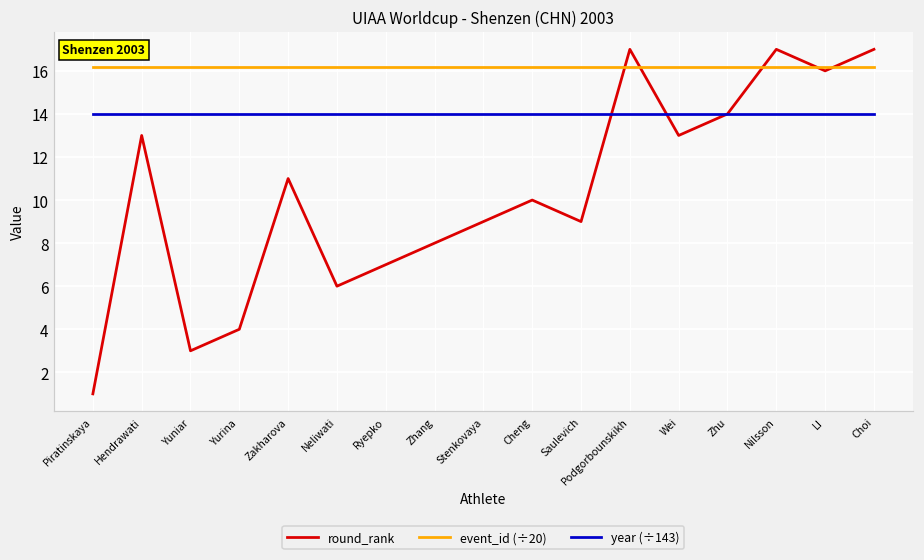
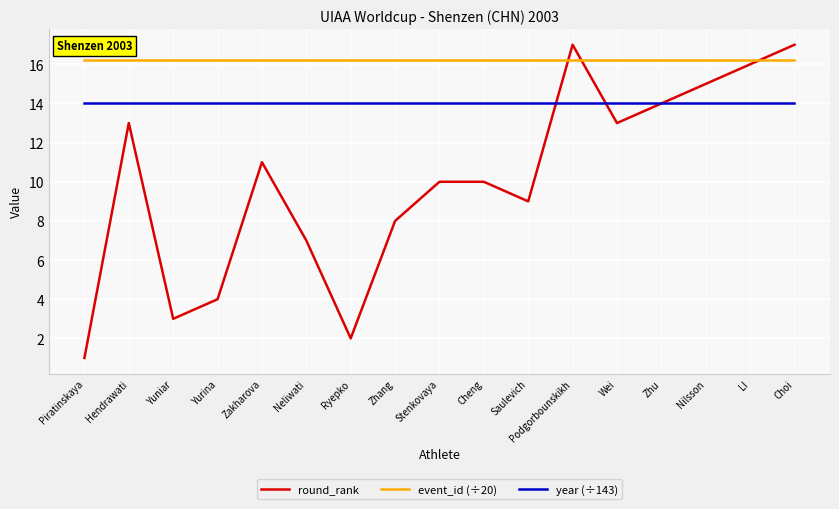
  {
    "round_rank": {
      "Piratinskaya": 1,
      "Hendrawati": 13,
      "Yuniar": 3,
      "Yurina": 4,
      "Zakharova": 11,
-     "Neliwati": 6,
-     "Ryepko": 7,
+     "Neliwati": 7,
+     "Ryepko": 2,
      "Zhang": 8,
-     "Stenkovaya": 9,
+     "Stenkovaya": 10,
      "Cheng": 10,
      "Saulevich": 9,
      "Podgorbounskikh": 17,
      "Wei": 13,
-     "Nilsson": 17,
+     "Nilsson": 15,
      "LI": 16,
      "Choi": 17
    },
    "event_id (÷20)": {
      "Yuniar": 16.2,
      "Yurina": 16.2,
      "Zakharova": 16.2,
      "Neliwati": 16.2,
      "Ryepko": 16.2,
      "Zhang": 16.2,
      "Stenkovaya": 16.2,
      "Cheng": 16.2,
      "Saulevich": 16.2,
      "Podgorbounskikh": 16.2,
      "Wei": 16.2,
      "Zhu": 16.2,
      "Nilsson": 16.2,
      "LI": 16.2,
      "Choi": 16.2
    },
    "year (÷143)": {
      "Piratinskaya": 14,
      "Hendrawati": 14,
      "Yuniar": 14,
      "Yurina": 14,
      "Zakharova": 14,
      "Neliwati": 14,
      "Ryepko": 14,
      "Zhang": 14,
      "Stenkovaya": 14,
      "Cheng": 14,
      "Saulevich": 14,
      "Podgorbounskikh": 14,
      "Wei": 14,
      "Nilsson": 14,
      "LI": 14,
      "Choi": 14
    }
  }
